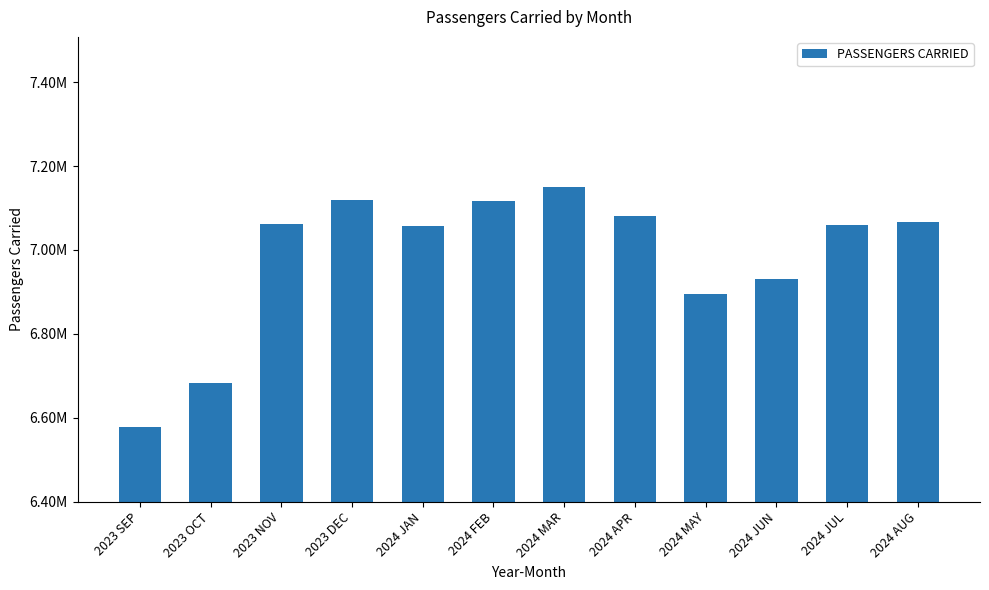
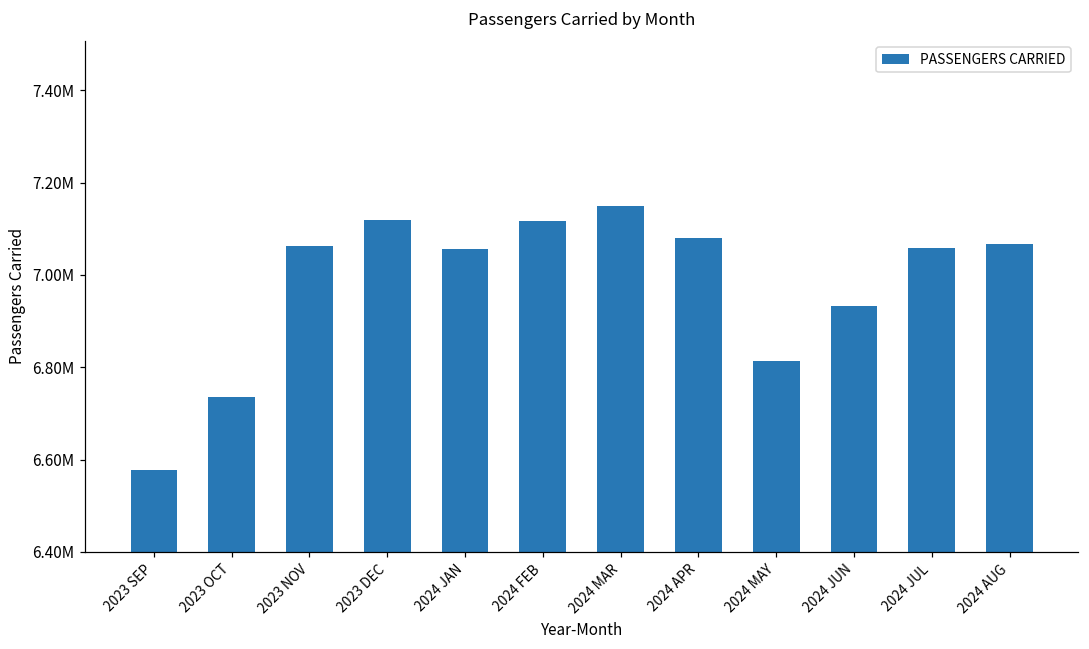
  {
    "2023 SEP": 6580000,
-   "2023 OCT": 6680000,
+   "2023 OCT": 6740000,
    "2023 NOV": 7060000,
    "2023 DEC": 7120000,
    "2024 JAN": 7060000,
    "2024 FEB": 7120000,
    "2024 MAR": 7150000,
    "2024 APR": 7080000,
-   "2024 MAY": 6890000,
+   "2024 MAY": 6810000,
    "2024 JUN": 6930000,
    "2024 JUL": 7060000,
    "2024 AUG": 7070000
  }
